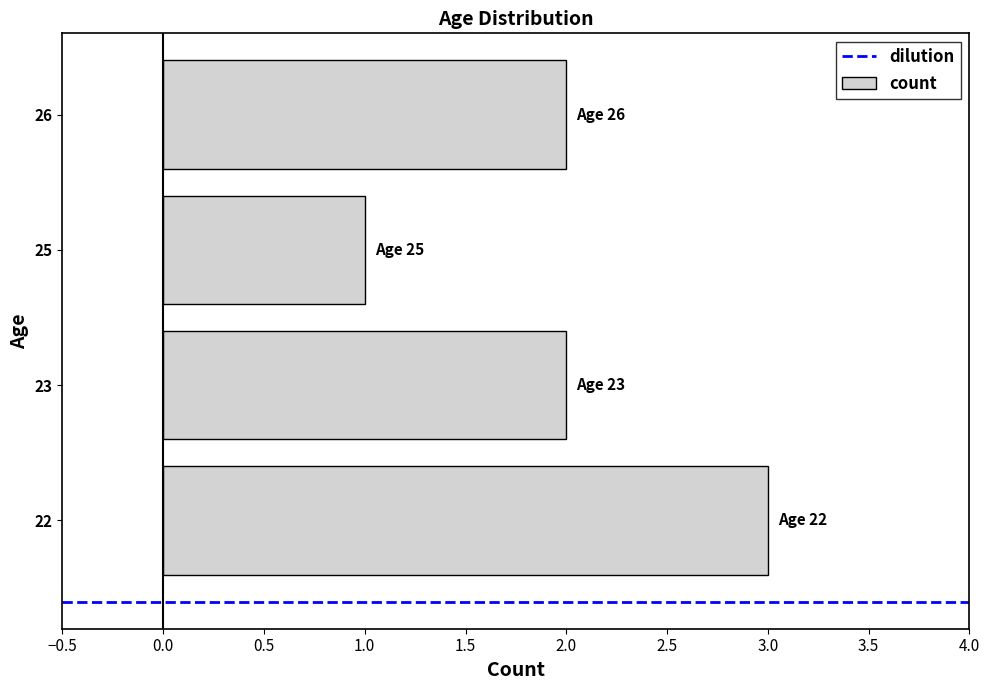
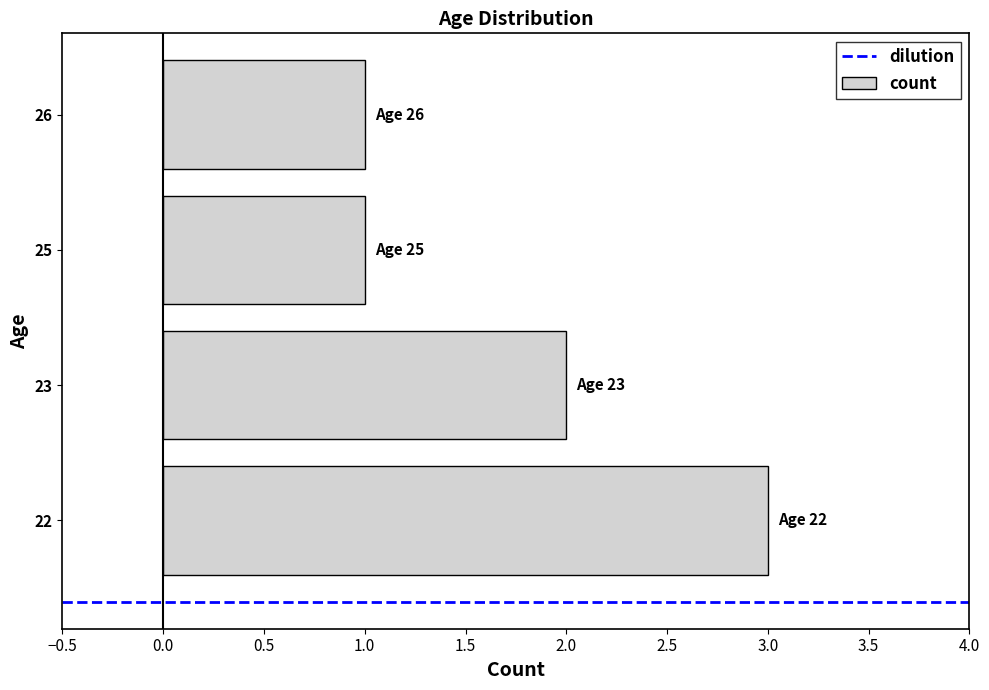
  {
-   "26": 2
+   "26": 1
  }
